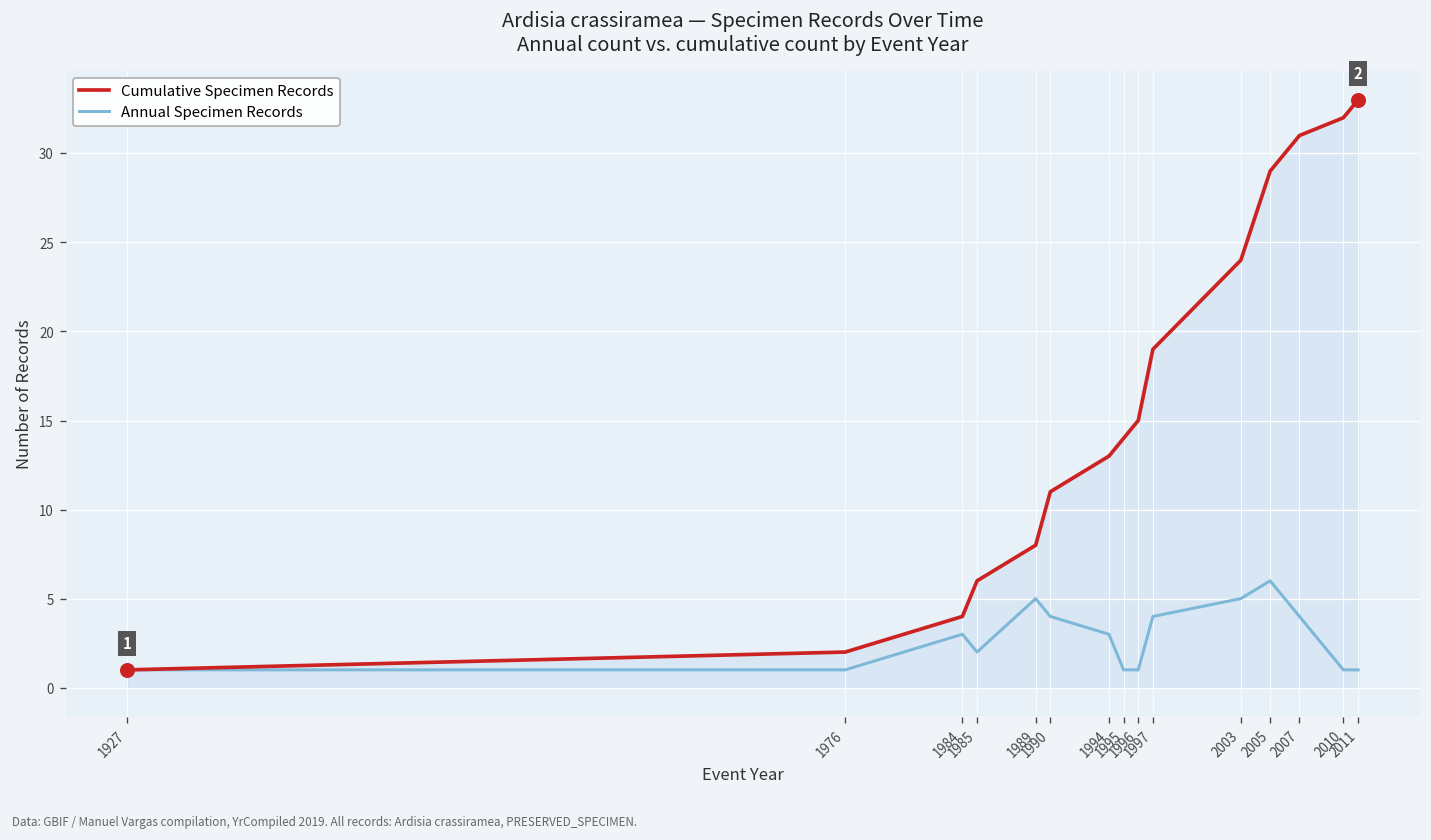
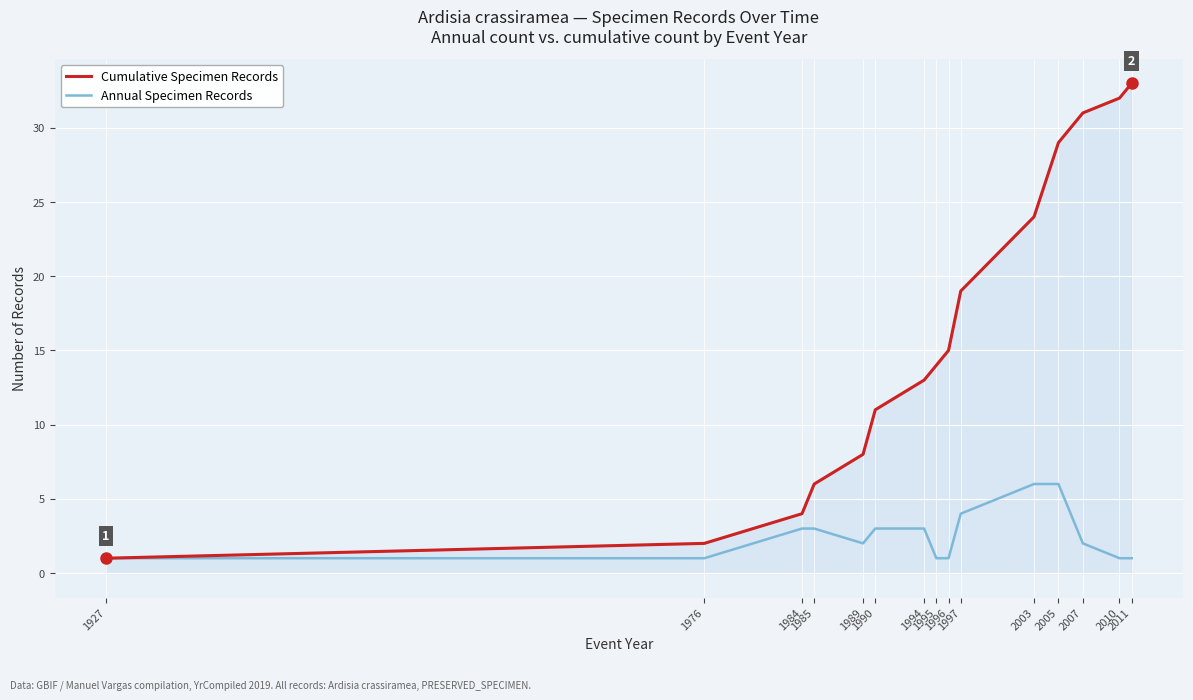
  {
    "Annual Specimen Records": {
      "1976": 1,
      "1984": 3,
-     "1985": 2,
-     "1989": 5,
-     "1990": 4,
+     "1985": 3,
+     "1989": 2,
+     "1990": 3,
      "1994": 3,
      "1995": 1,
      "1996": 1,
      "1997": 4,
-     "2003": 5,
+     "2003": 6,
      "2005": 6,
-     "2007": 4,
+     "2007": 2,
      "2010": 1,
      "2011": 1
    }
  }
